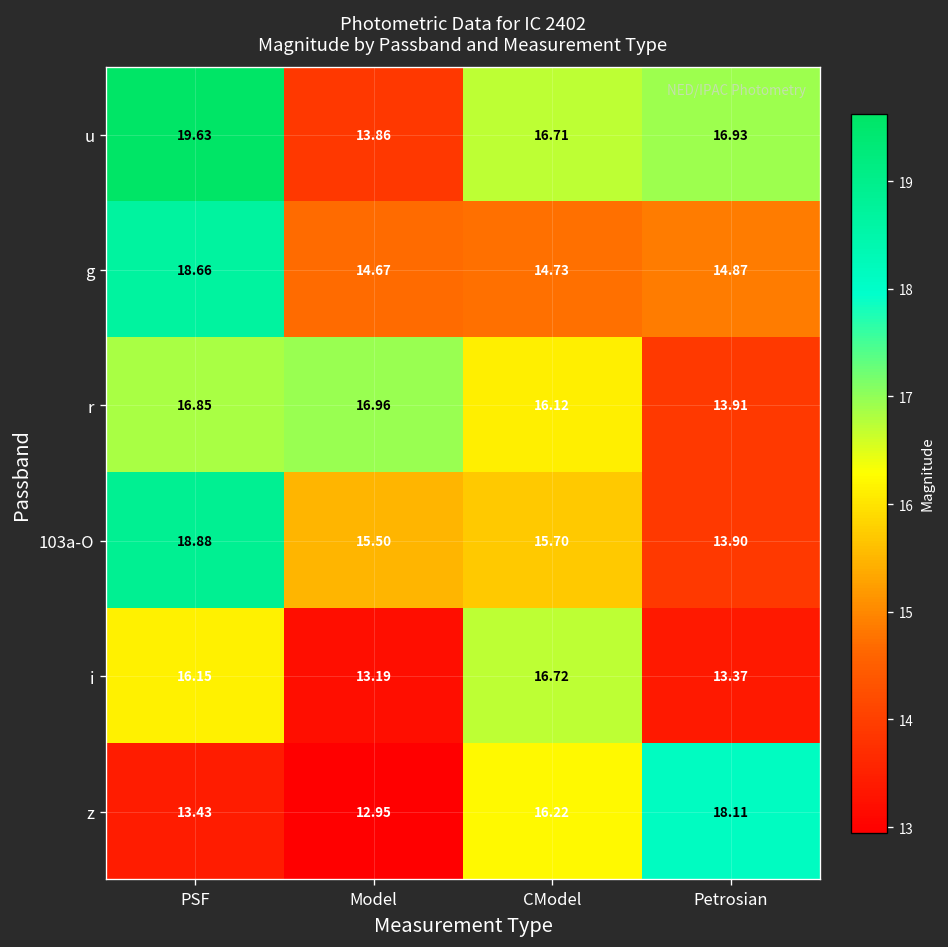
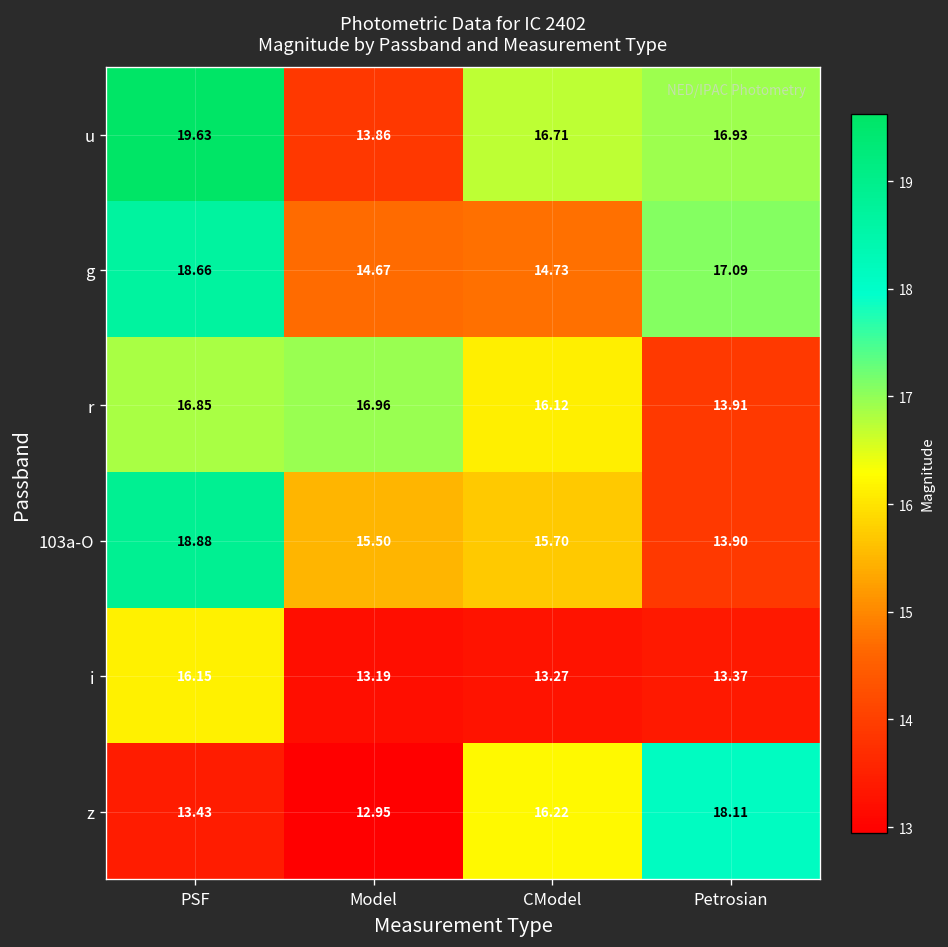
  {
    "u": {
      "PSF": 19.63,
      "Model": 13.86,
      "CModel": 16.71
    },
    "g": {
      "PSF": 18.66,
      "Model": 14.67,
      "CModel": 14.73,
-     "Petrosian": 14.87
+     "Petrosian": 17.09
    },
    "r": {
      "PSF": 16.85,
      "Model": 16.96,
      "CModel": 16.12,
      "Petrosian": 13.91
    },
    "103a-O": {
      "PSF": 18.88,
      "Model": 15.50,
      "CModel": 15.70,
      "Petrosian": 13.90
    },
    "i": {
      "PSF": 16.15,
      "Model": 13.19,
-     "CModel": 16.72,
+     "CModel": 13.27,
      "Petrosian": 13.37
    },
    "z": {
      "PSF": 13.43,
      "Model": 12.95,
      "CModel": 16.22,
      "Petrosian": 18.11
    }
  }
